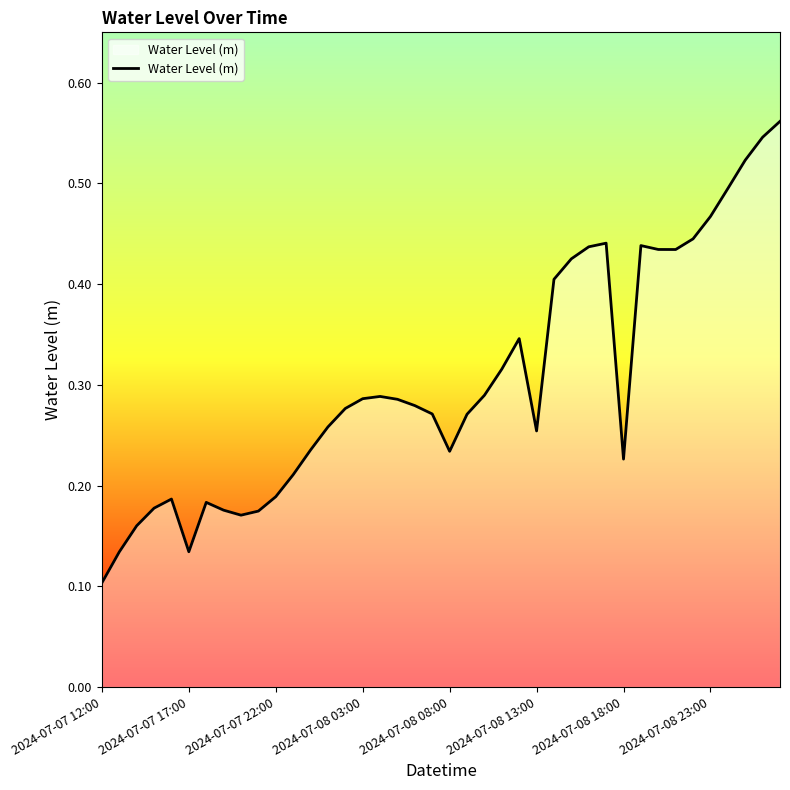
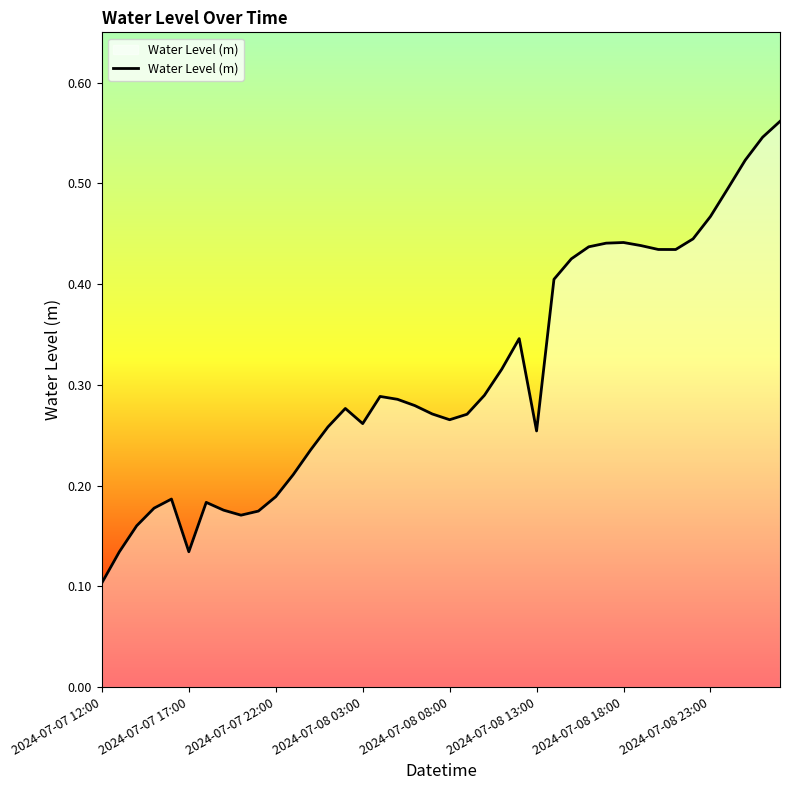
  {
    "2024-07-07 12:00": 0.103,
    "2024-07-07 17:00": 0.134,
    "2024-07-07 22:00": 0.189,
-   "2024-07-08 03:00": 0.286,
-   "2024-07-08 08:00": 0.234,
+   "2024-07-08 03:00": 0.262,
+   "2024-07-08 08:00": 0.265,
    "2024-07-08 13:00": 0.254,
-   "2024-07-08 18:00": 0.226,
+   "2024-07-08 18:00": 0.441,
    "2024-07-08 23:00": 0.467
  }
